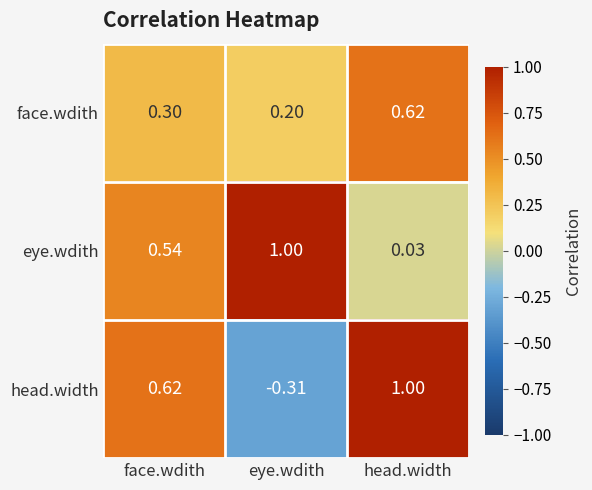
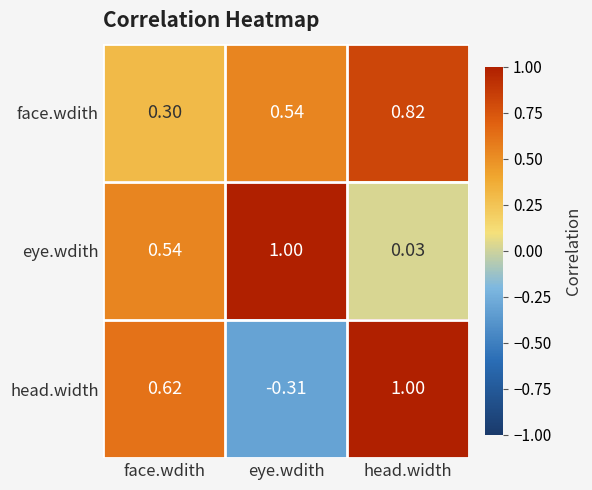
  {
    "face.wdith": {
      "face.wdith": 0.30,
-     "eye.wdith": 0.20,
-     "head.width": 0.62
+     "eye.wdith": 0.54,
+     "head.width": 0.82
    },
    "eye.wdith": {
      "face.wdith": 0.54,
      "eye.wdith": 1.00,
      "head.width": 0.03
    },
    "head.width": {
      "face.wdith": 0.62,
      "eye.wdith": -0.31,
      "head.width": 1.00
    }
  }
